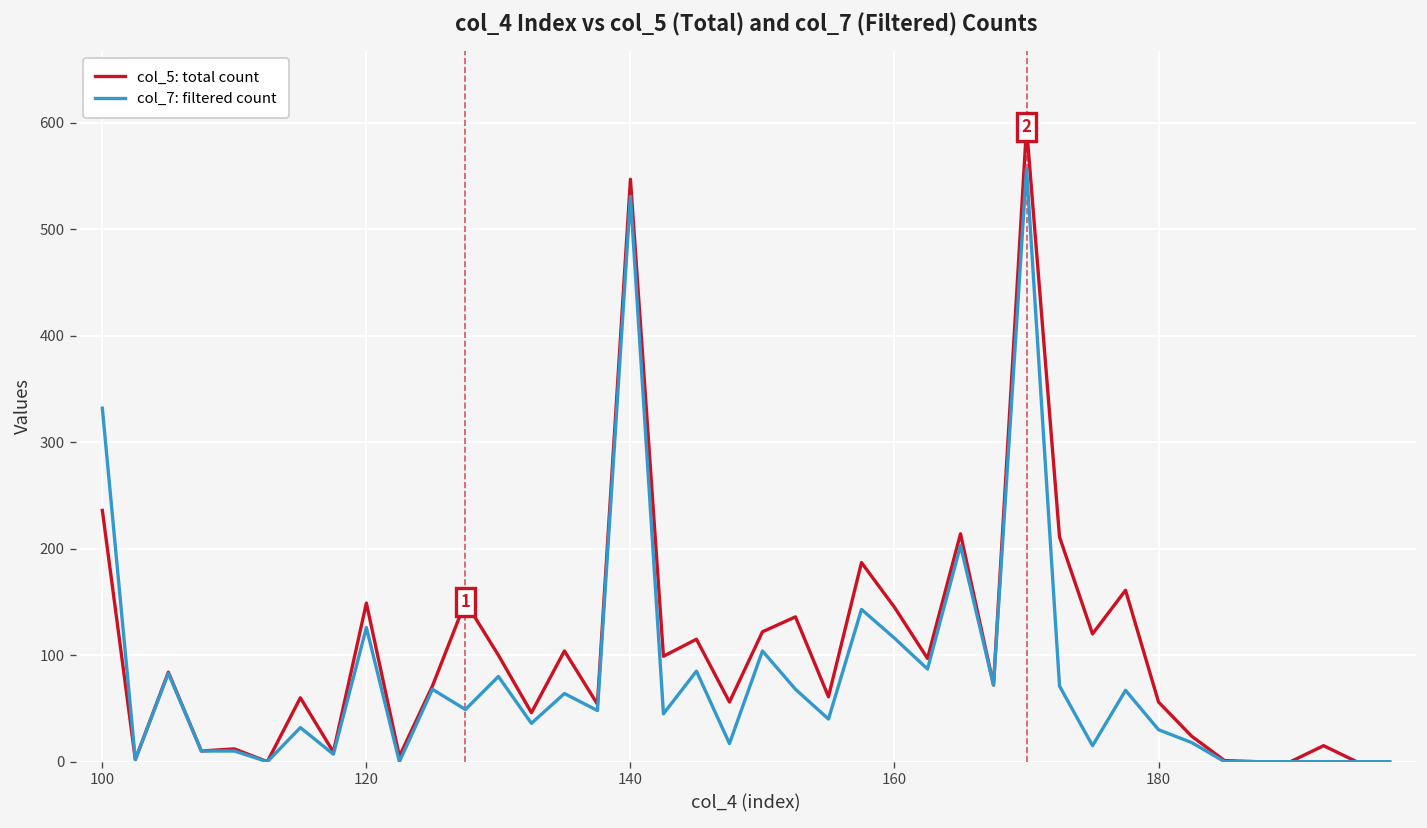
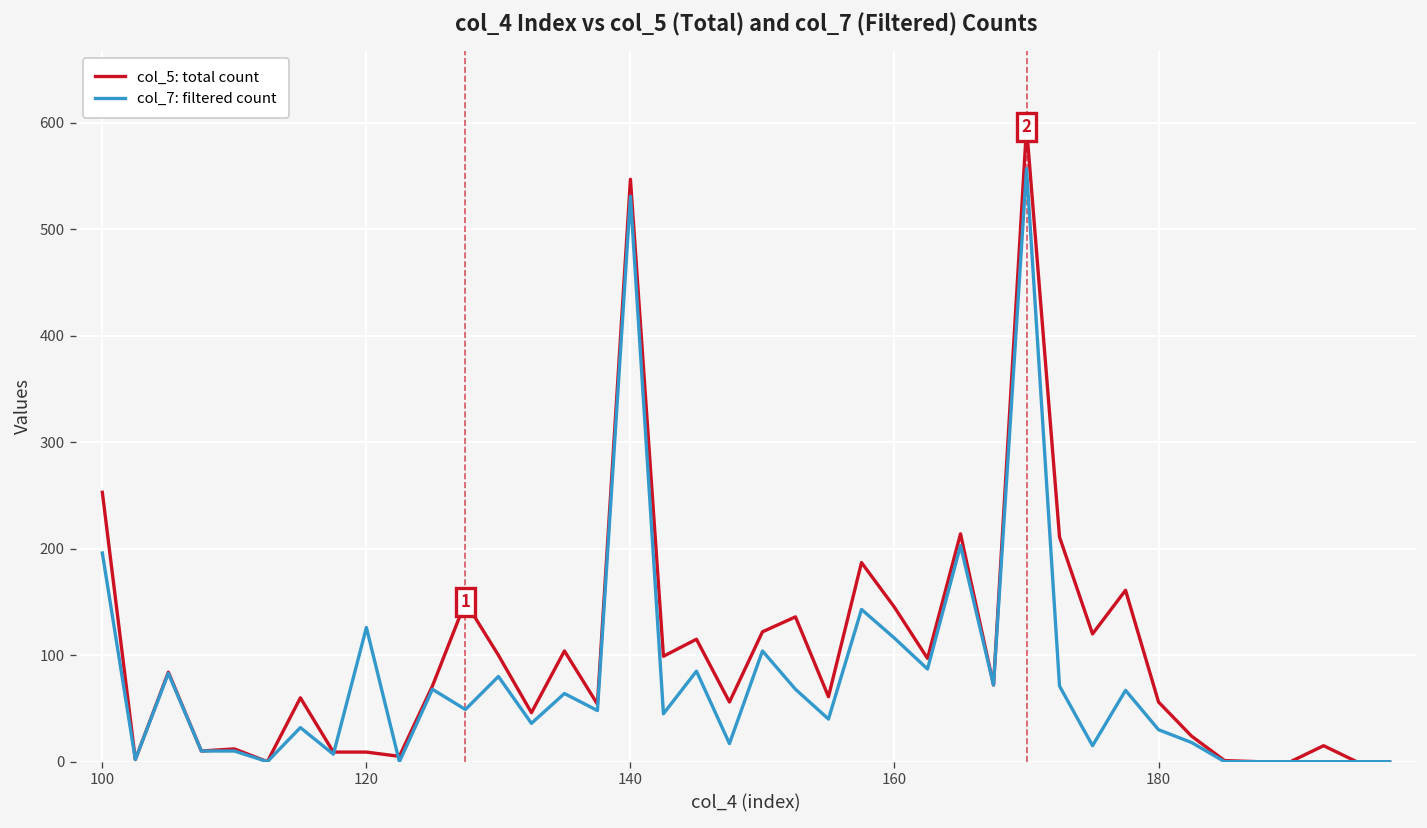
  {
    "col_5: total count": {
-     "100": 240,
-     "120": 150,
+     "100": 250,
+     "120": 10,
      "140": 550,
      "160": 150,
      "180": 60
    },
    "col_7: filtered count": {
-     "100": 330,
+     "100": 200,
      "120": 130,
      "140": 530,
      "160": 120,
      "180": 30
    }
  }
